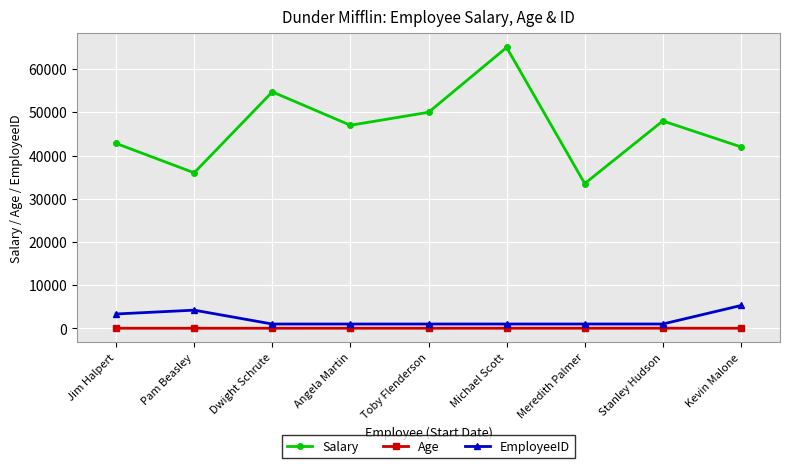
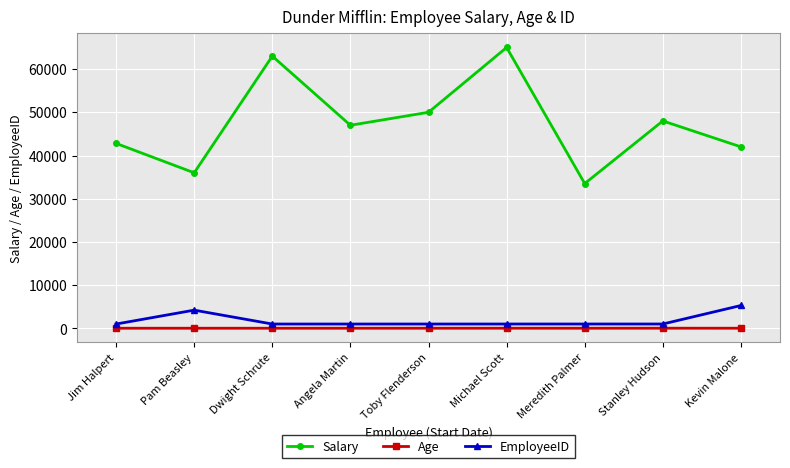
  {
    "Salary": {
      "Jim Halpert": 43000,
      "Pam Beasley": 36000,
-     "Dwight Schrute": 55000,
+     "Dwight Schrute": 63000,
      "Angela Martin": 47000,
      "Toby Flenderson": 50000,
      "Michael Scott": 65000,
      "Meredith Palmer": 34000,
      "Stanley Hudson": 48000,
      "Kevin Malone": 42000
    },
    "Age": {
      "Jim Halpert": 0,
      "Pam Beasley": 0,
      "Dwight Schrute": 0,
      "Angela Martin": 0,
      "Toby Flenderson": 0,
      "Michael Scott": 0,
      "Meredith Palmer": 0,
      "Stanley Hudson": 0,
      "Kevin Malone": 0
    },
    "EmployeeID": {
-     "Jim Halpert": 3000,
+     "Jim Halpert": 1000,
      "Pam Beasley": 4000,
      "Dwight Schrute": 1000,
      "Angela Martin": 1000,
      "Toby Flenderson": 1000,
      "Michael Scott": 1000,
      "Meredith Palmer": 1000,
      "Stanley Hudson": 1000,
      "Kevin Malone": 5000
    }
  }
